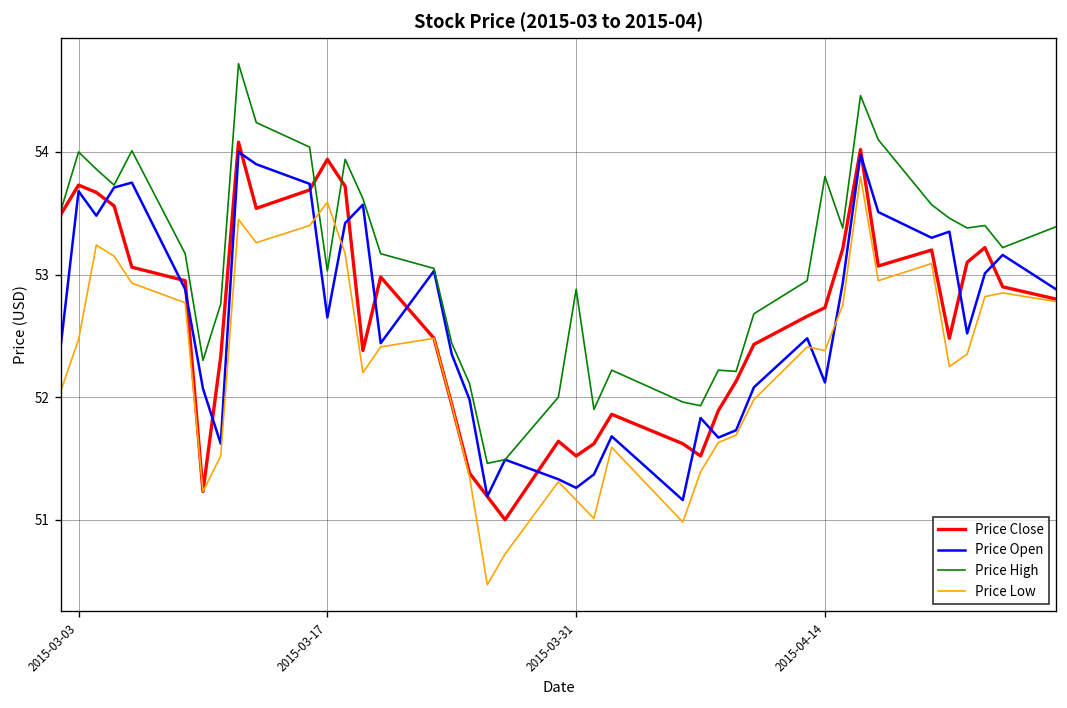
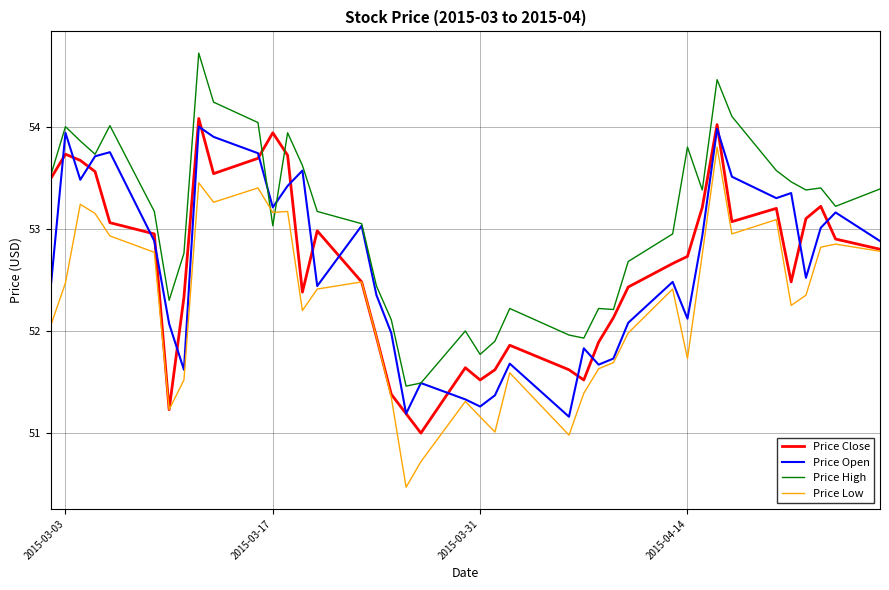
  {
    "Price Close": {
      "2015-03-03": 53.73,
      "2015-03-17": 53.94,
      "2015-03-31": 51.52,
      "2015-04-14": 52.73
    },
    "Price Open": {
-     "2015-03-03": 53.68,
-     "2015-03-17": 52.65,
+     "2015-03-03": 53.94,
+     "2015-03-17": 53.21,
      "2015-03-31": 51.26,
      "2015-04-14": 52.12
    },
    "Price High": {
      "2015-03-03": 54.00,
      "2015-03-17": 53.03,
-     "2015-03-31": 52.88,
+     "2015-03-31": 51.77,
      "2015-04-14": 53.80
    },
    "Price Low": {
      "2015-03-03": 52.47,
-     "2015-03-17": 53.59,
+     "2015-03-17": 53.16,
      "2015-03-31": 51.16,
-     "2015-04-14": 52.38
+     "2015-04-14": 51.73
    }
  }
